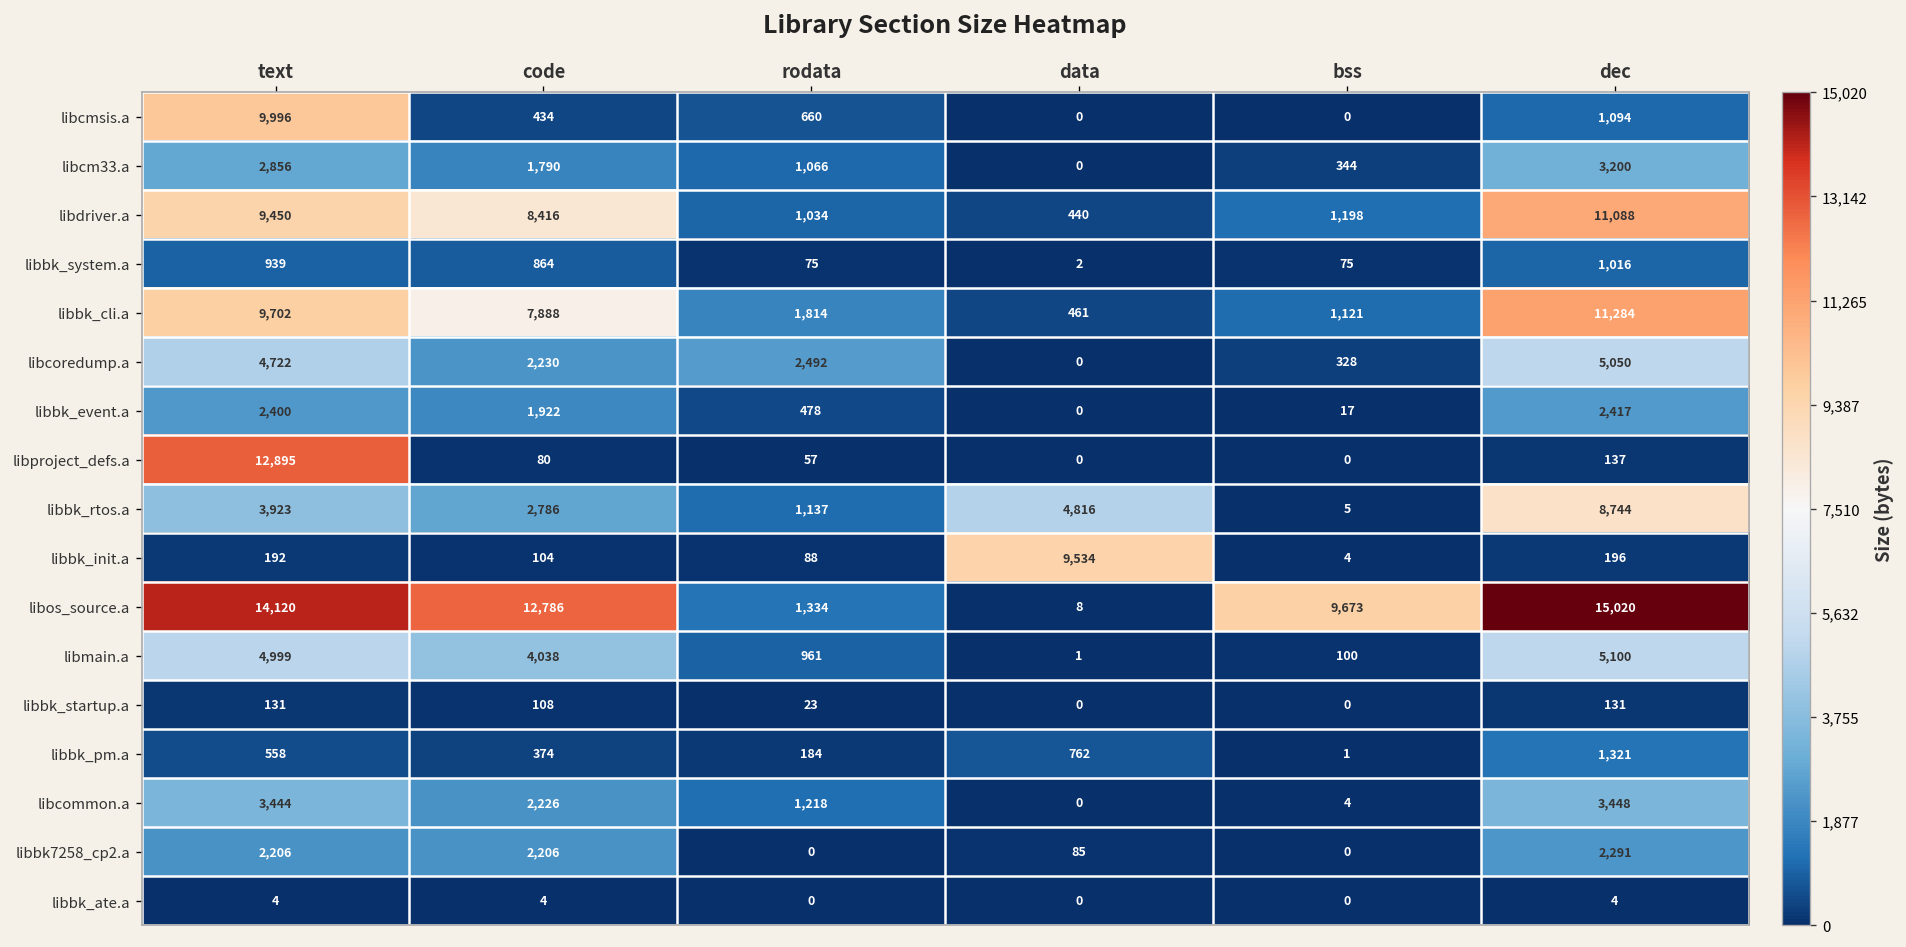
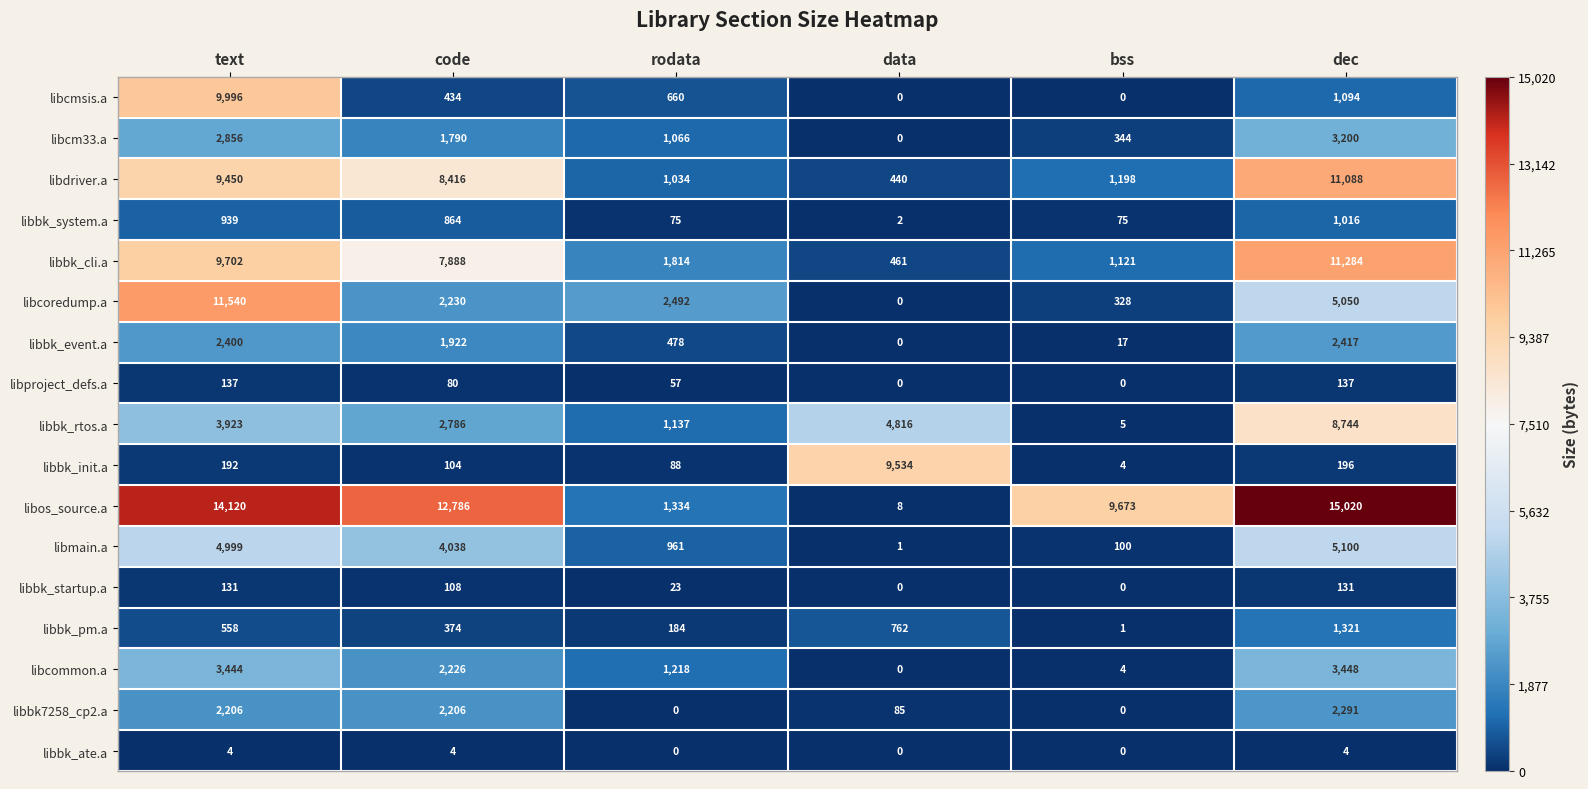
  {
    "libcmsis.a": {
      "text": "9,996",
      "code": "434",
      "rodata": "660",
      "data": "0",
      "bss": "0",
      "dec": "1,094"
    },
    "libcm33.a": {
      "text": "2,856",
      "code": "1,790",
      "rodata": "1,066",
      "data": "0",
      "bss": "344",
      "dec": "3,200"
    },
    "libdriver.a": {
      "text": "9,450",
      "code": "8,416",
      "rodata": "1,034",
      "data": "440",
      "bss": "1,198",
      "dec": "11,088"
    },
    "libbk_system.a": {
      "text": "939",
      "code": "864",
      "rodata": "75",
      "data": "2",
      "bss": "75",
      "dec": "1,016"
    },
    "libbk_cli.a": {
      "text": "9,702",
      "code": "7,888",
      "rodata": "1,814",
      "data": "461",
      "bss": "1,121",
      "dec": "11,284"
    },
    "libcoredump.a": {
-     "text": "4,722",
+     "text": "11,540",
      "code": "2,230",
      "rodata": "2,492",
      "data": "0",
      "bss": "328",
      "dec": "5,050"
    },
    "libbk_event.a": {
      "text": "2,400",
      "code": "1,922",
      "rodata": "478",
      "data": "0",
      "bss": "17",
      "dec": "2,417"
    },
    "libproject_defs.a": {
-     "text": "12,895",
+     "text": "137",
      "code": "80",
      "rodata": "57",
      "data": "0",
      "bss": "0",
      "dec": "137"
    },
    "libbk_rtos.a": {
      "text": "3,923",
      "code": "2,786",
      "rodata": "1,137",
      "data": "4,816",
      "bss": "5",
      "dec": "8,744"
    },
    "libbk_init.a": {
      "text": "192",
      "code": "104",
      "rodata": "88",
      "data": "9,534",
      "bss": "4",
      "dec": "196"
    },
    "libos_source.a": {
      "text": "14,120",
      "code": "12,786",
      "rodata": "1,334",
      "data": "8",
      "bss": "9,673",
      "dec": "15,020"
    },
    "libmain.a": {
      "text": "4,999",
      "code": "4,038",
      "rodata": "961",
      "data": "1",
      "bss": "100",
      "dec": "5,100"
    },
    "libbk_startup.a": {
      "text": "131",
      "code": "108",
      "rodata": "23",
      "data": "0",
      "bss": "0",
      "dec": "131"
    },
    "libbk_pm.a": {
      "text": "558",
      "code": "374",
      "rodata": "184",
      "data": "762",
      "bss": "1",
      "dec": "1,321"
    },
    "libcommon.a": {
      "text": "3,444",
      "code": "2,226",
      "rodata": "1,218",
      "data": "0",
      "bss": "4",
      "dec": "3,448"
    },
    "libbk7258_cp2.a": {
      "text": "2,206",
      "code": "2,206",
      "rodata": "0",
      "data": "85",
      "bss": "0",
      "dec": "2,291"
    },
    "libbk_ate.a": {
      "text": "4",
      "code": "4",
      "rodata": "0",
      "data": "0",
      "bss": "0",
      "dec": "4"
    }
  }
